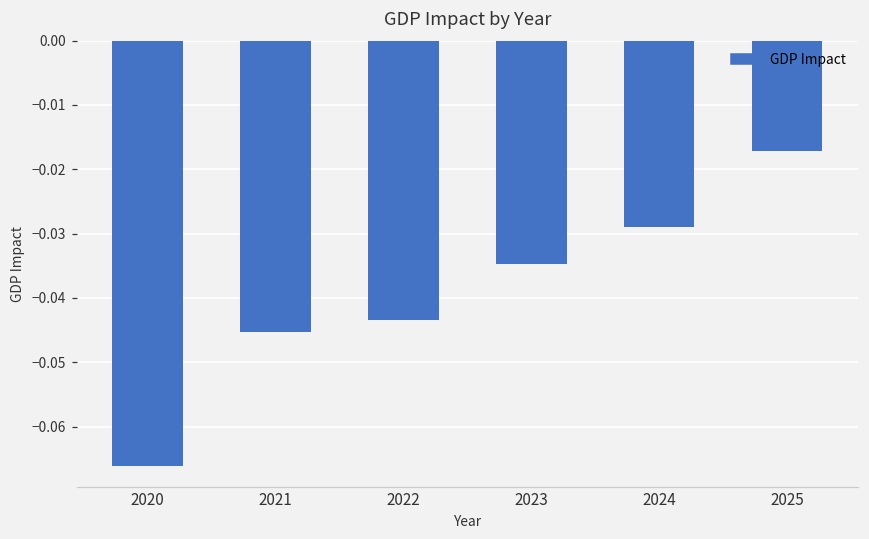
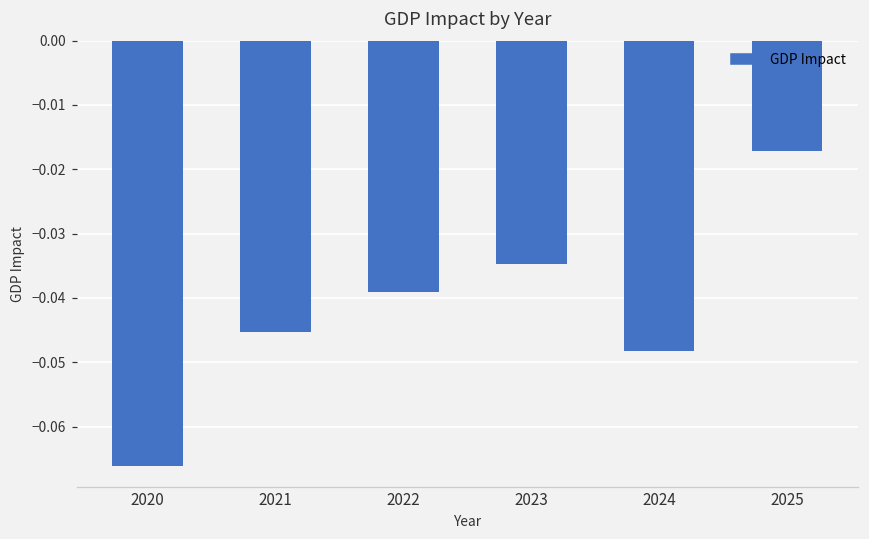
  {
    "2020": -0.066,
    "2021": -0.045,
-   "2022": -0.043,
+   "2022": -0.039,
    "2023": -0.035,
-   "2024": -0.029,
+   "2024": -0.048,
    "2025": -0.017
  }
